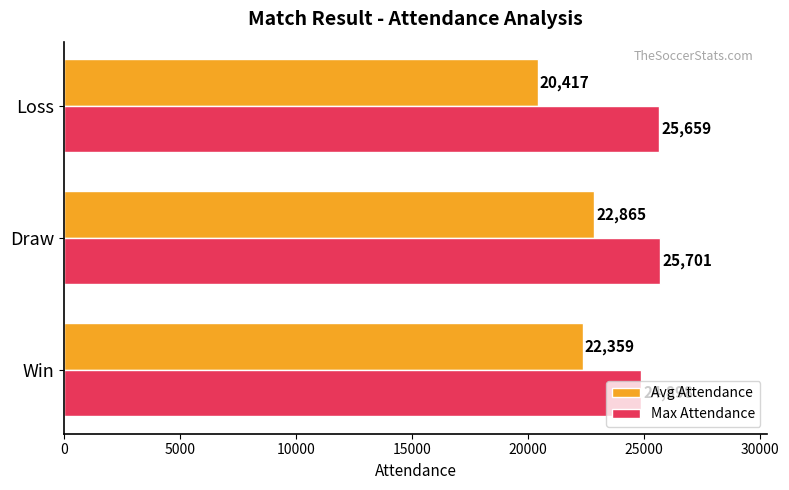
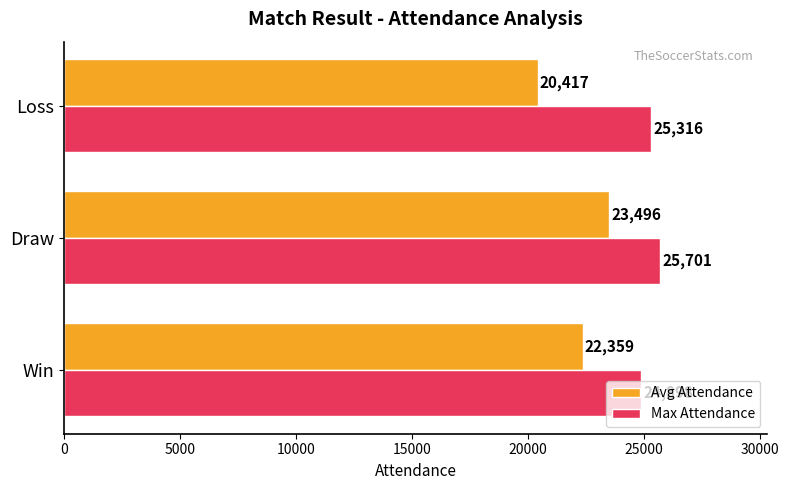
  {
    "Avg Attendance": {
      "Loss": "20,417",
-     "Draw": "22,865",
+     "Draw": "23,496",
      "Win": "22,359"
    },
    "Max Attendance": {
-     "Loss": "25,659",
+     "Loss": "25,316",
      "Draw": "25,701"
    }
  }
